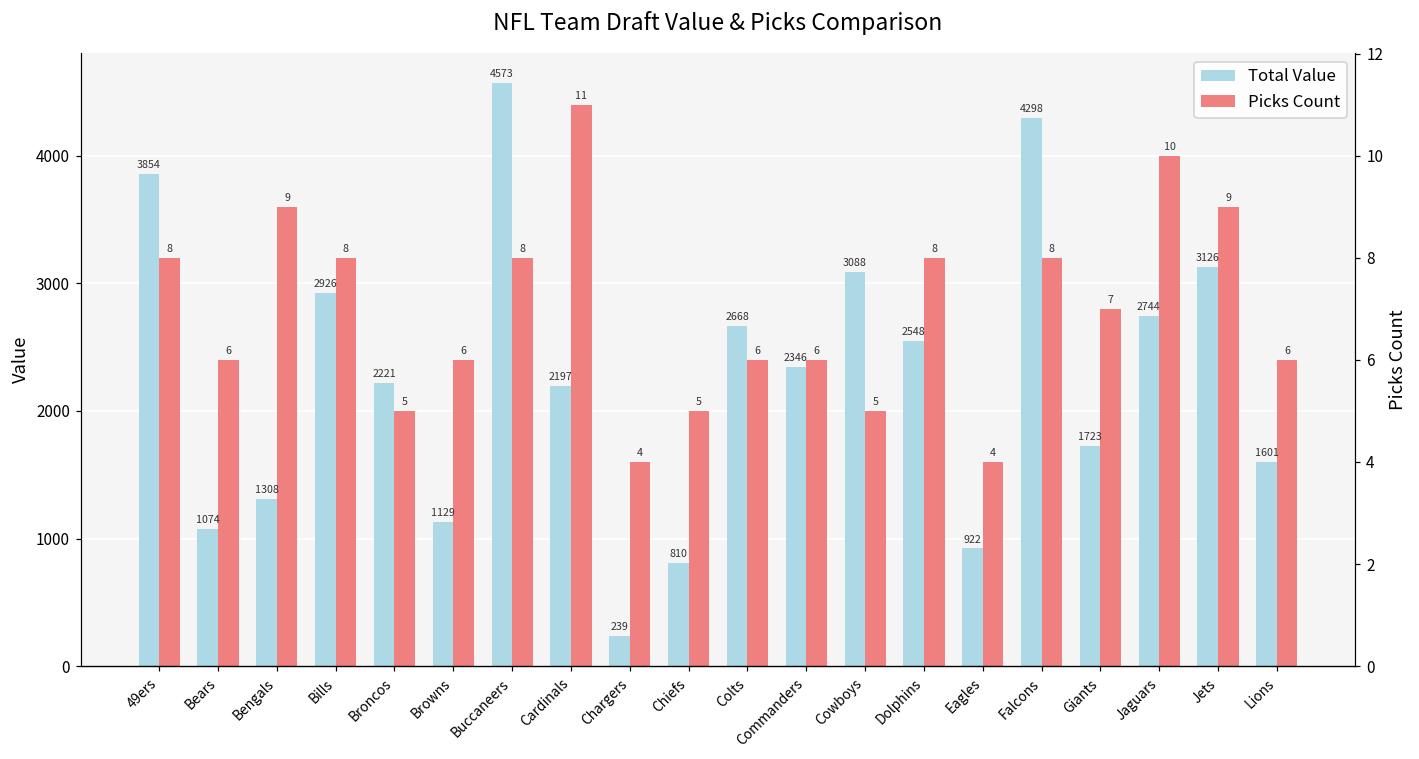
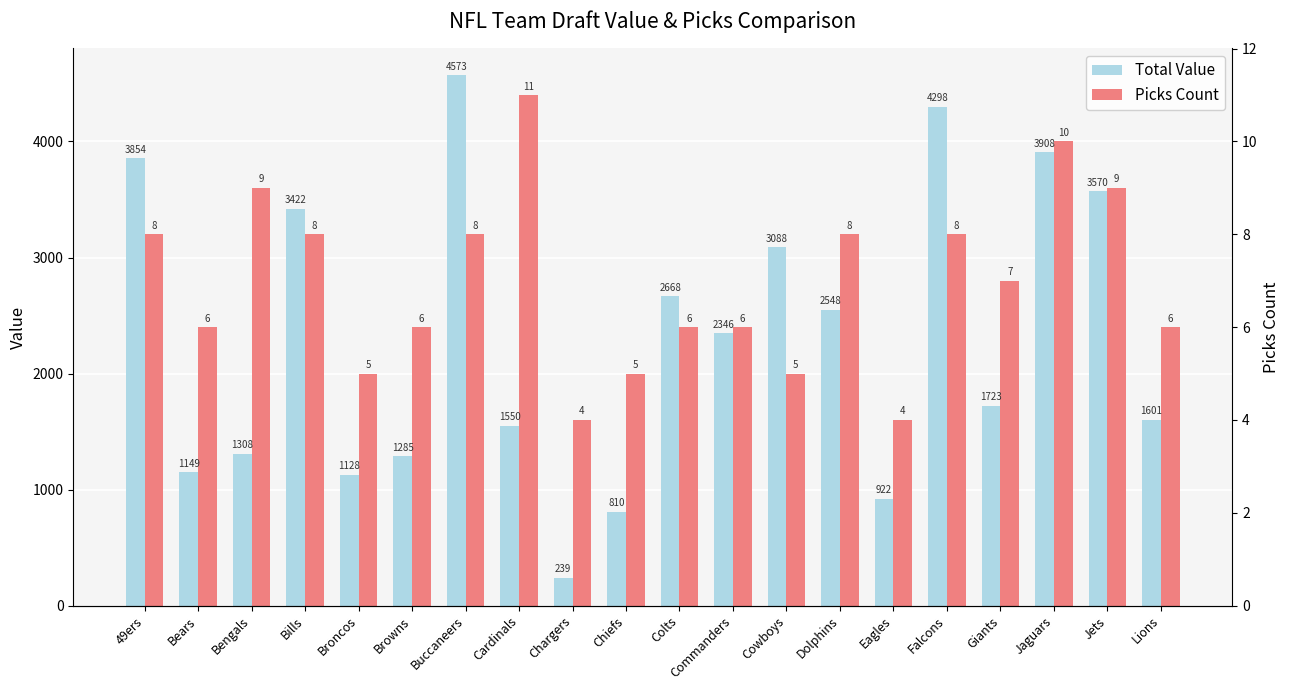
  {
    "Total Value": {
      "49ers": 3854,
-     "Bears": 1074,
+     "Bears": 1149,
      "Bengals": 1308,
-     "Bills": 2926,
-     "Broncos": 2221,
-     "Browns": 1129,
+     "Bills": 3422,
+     "Broncos": 1128,
+     "Browns": 1285,
      "Buccaneers": 4573,
-     "Cardinals": 2197,
+     "Cardinals": 1550,
      "Chargers": 239,
      "Chiefs": 810,
      "Colts": 2668,
      "Commanders": 2346,
      "Cowboys": 3088,
      "Dolphins": 2548,
      "Eagles": 922,
      "Falcons": 4298,
      "Giants": 1723,
-     "Jaguars": 2744,
-     "Jets": 3126,
+     "Jaguars": 3908,
+     "Jets": 3570,
      "Lions": 1601
    }
  }
